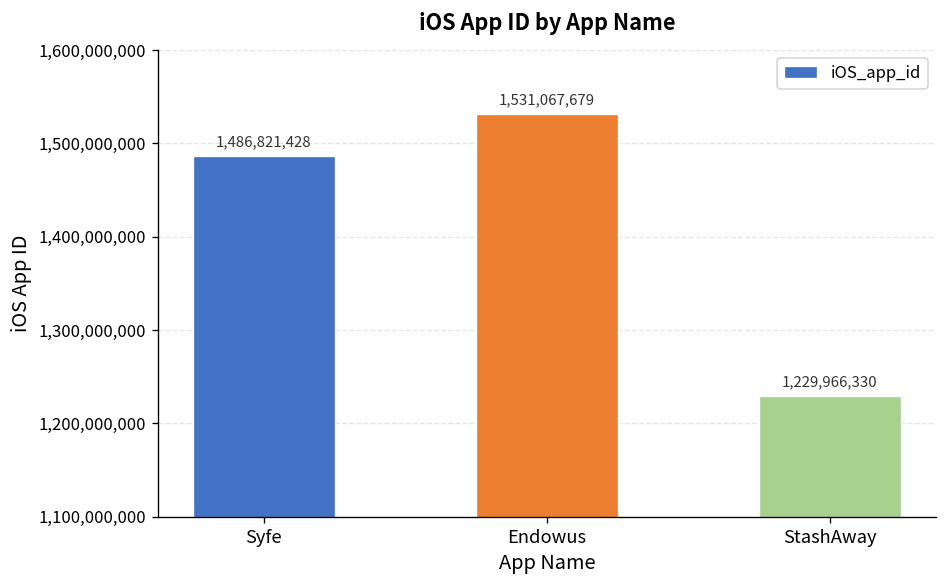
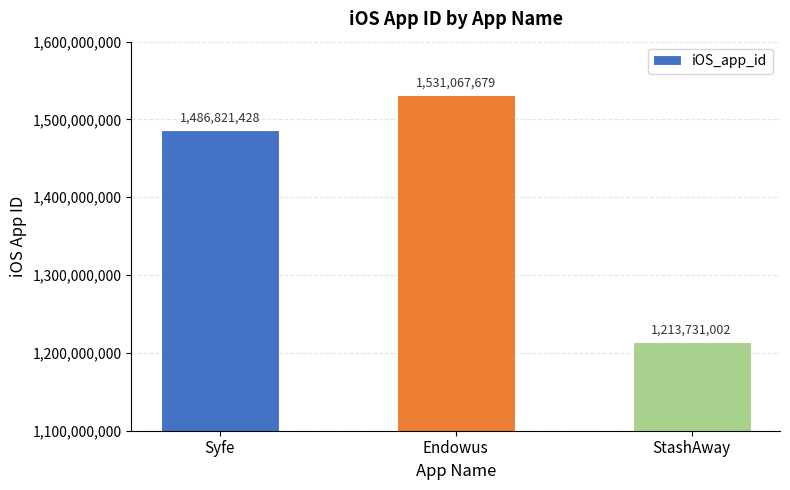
  {
    "Syfe": "1,486,821,428",
    "Endowus": "1,531,067,679",
-   "StashAway": "1,229,966,330"
+   "StashAway": "1,213,731,002"
  }
